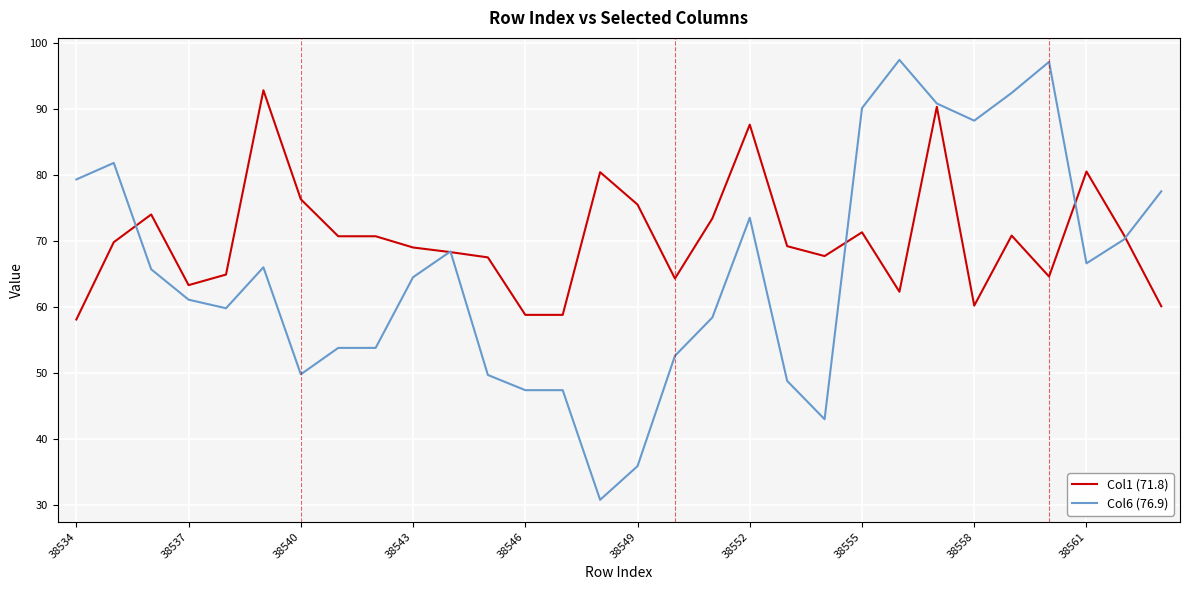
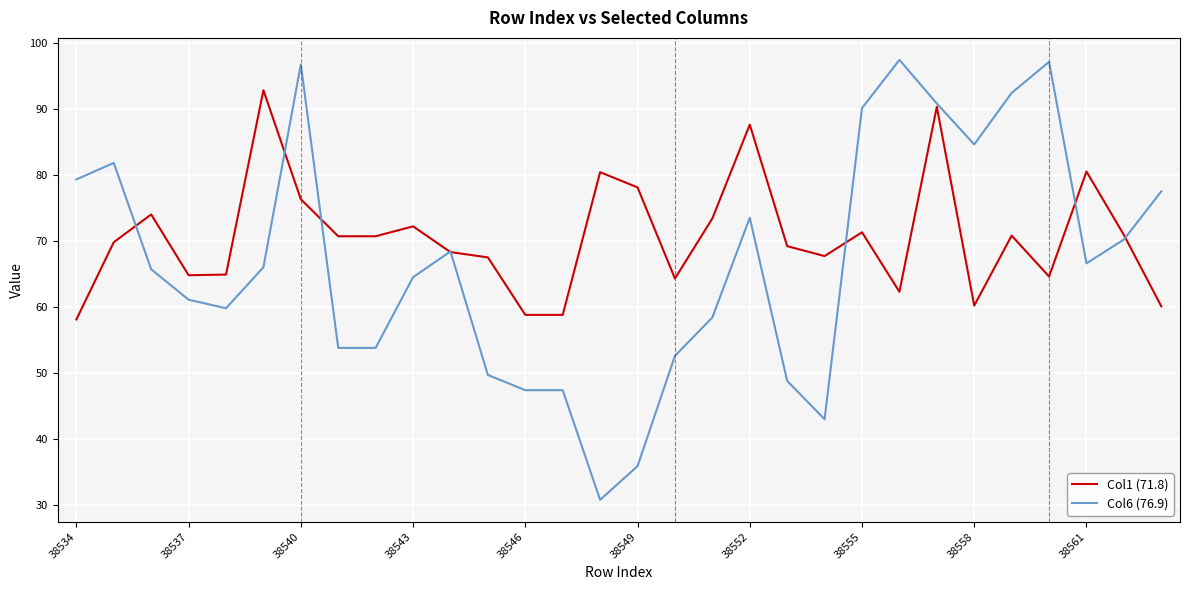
  {
    "Col1 (71.8)": {
      "38534": 58,
-     "38537": 63,
+     "38537": 65,
      "38540": 76,
-     "38543": 69,
+     "38543": 72,
      "38546": 59,
-     "38549": 76,
+     "38549": 78,
      "38552": 88,
      "38555": 71,
      "38558": 60,
      "38561": 81
    },
    "Col6 (76.9)": {
      "38534": 79,
      "38537": 61,
-     "38540": 50,
+     "38540": 97,
      "38543": 65,
      "38546": 47,
      "38549": 36,
      "38552": 74,
      "38555": 90,
-     "38558": 88,
+     "38558": 85,
      "38561": 67
    }
  }
